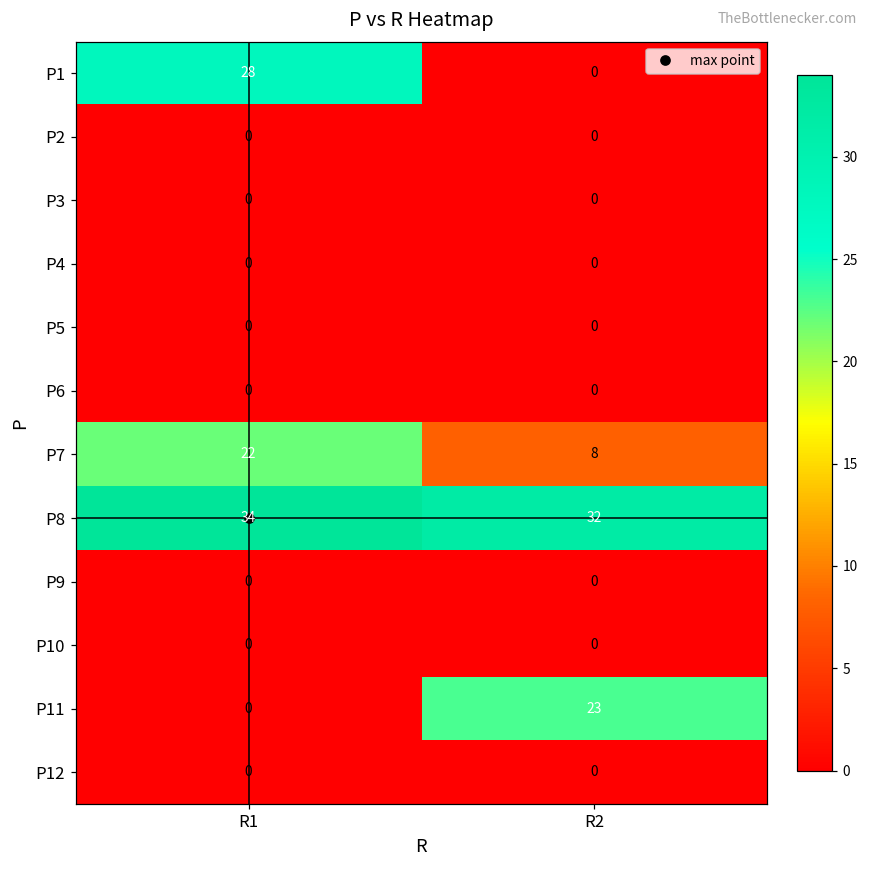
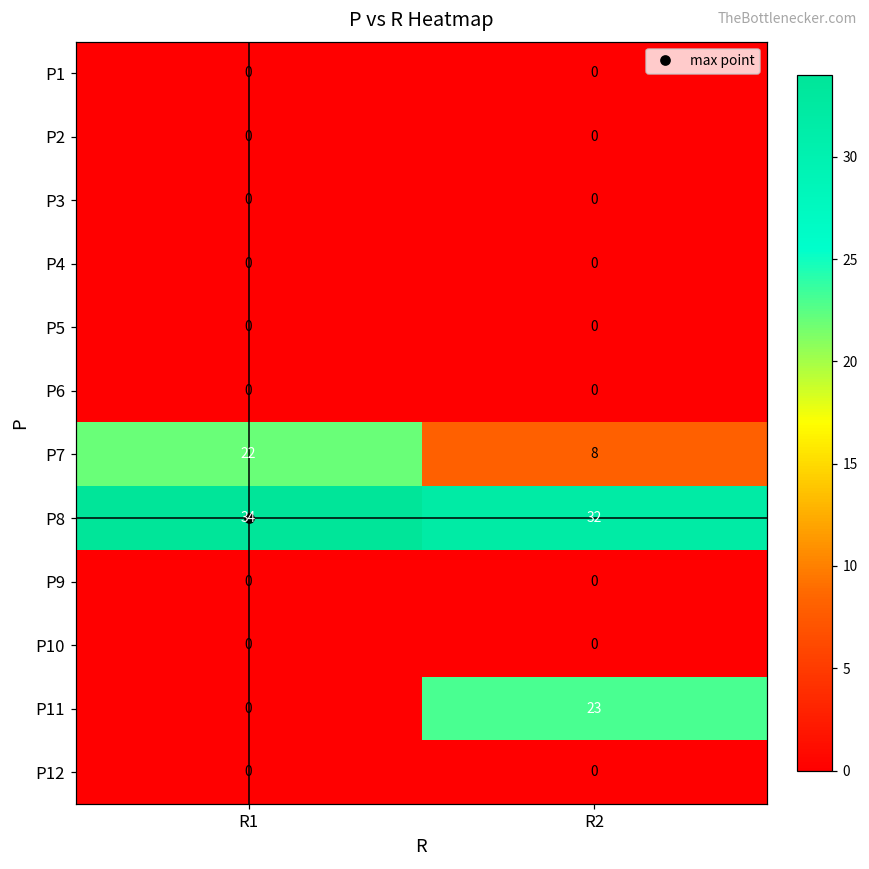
  {
    "P1": {
-     "R1": 28,
+     "R1": 0,
      "R2": 0
    },
    "P2": {
      "R1": 0,
      "R2": 0
    },
    "P3": {
      "R1": 0,
      "R2": 0
    },
    "P4": {
      "R1": 0,
      "R2": 0
    },
    "P5": {
      "R1": 0,
      "R2": 0
    },
    "P6": {
      "R1": 0,
      "R2": 0
    },
    "P7": {
      "R1": 22,
      "R2": 8
    },
    "P8": {
      "R2": 32
    },
    "P9": {
      "R1": 0,
      "R2": 0
    },
    "P10": {
      "R1": 0,
      "R2": 0
    },
    "P11": {
      "R1": 0,
      "R2": 23
    },
    "P12": {
      "R1": 0,
      "R2": 0
    }
  }
